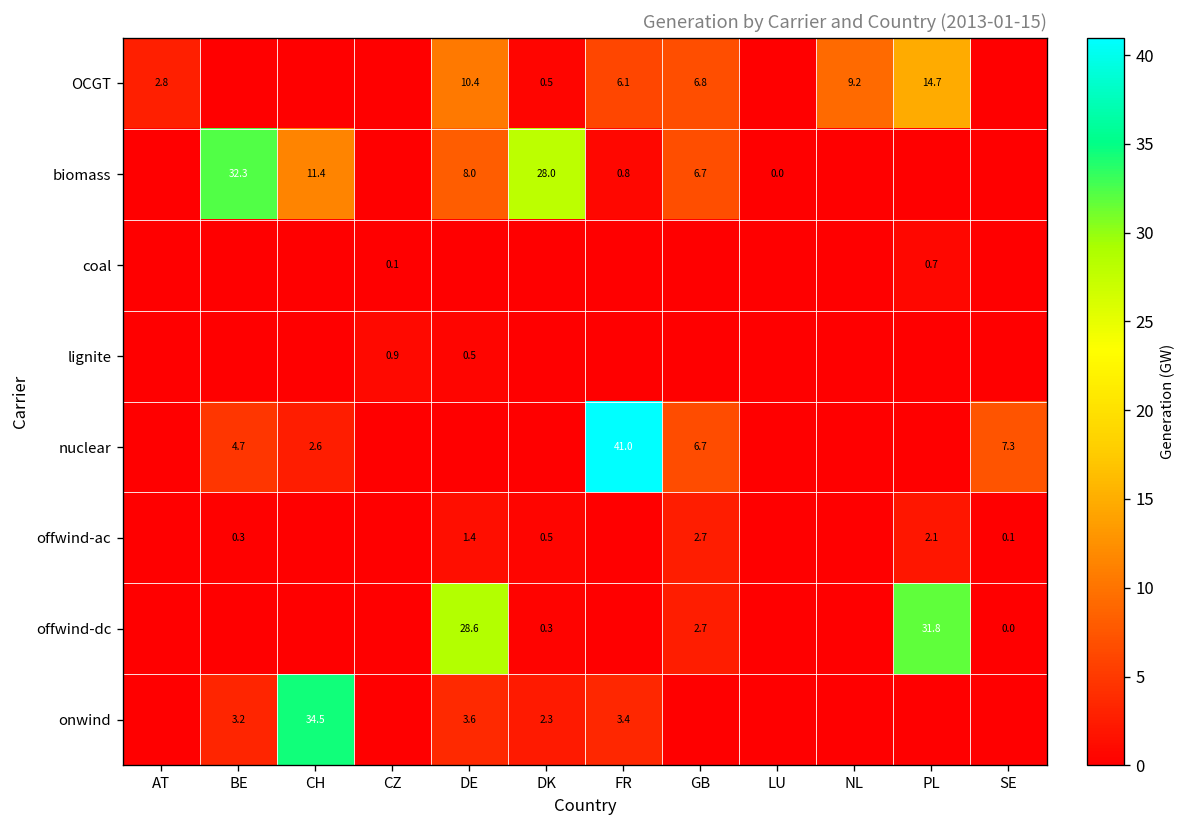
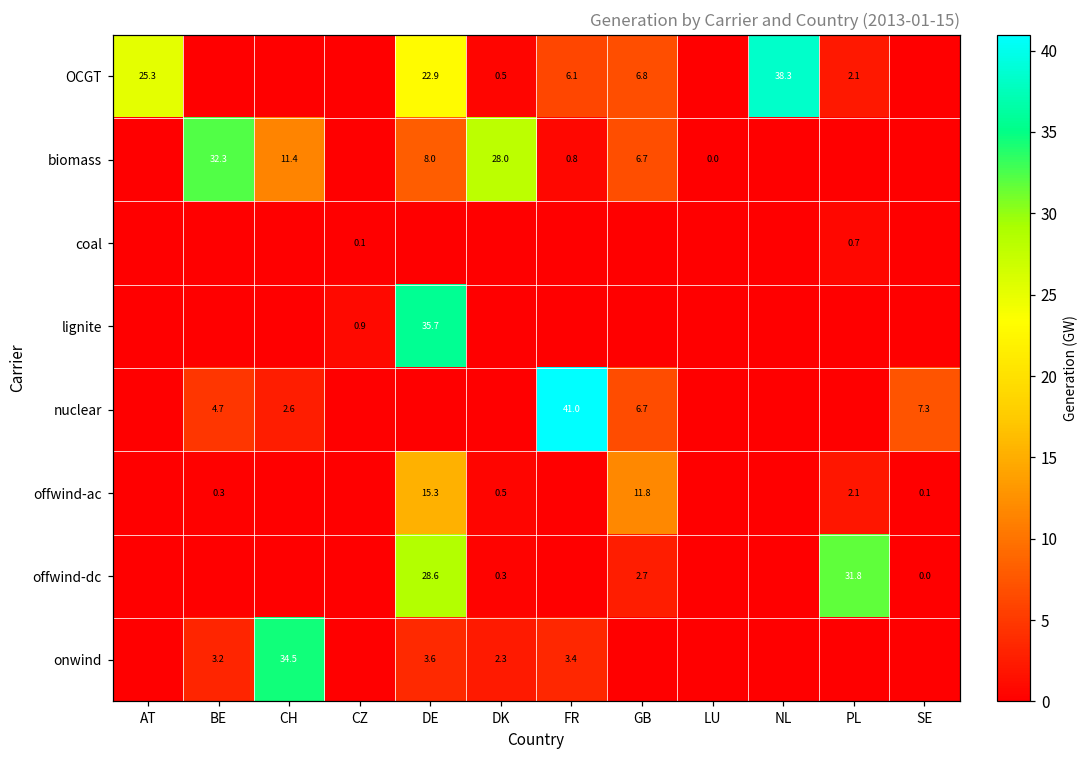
  {
    "OCGT": {
-     "AT": 2.8,
-     "DE": 10.4,
+     "AT": 25.3,
+     "DE": 22.9,
      "DK": 0.5,
      "FR": 6.1,
      "GB": 6.8,
-     "NL": 9.2,
-     "PL": 14.7
+     "NL": 38.3,
+     "PL": 2.1
    },
    "biomass": {
      "BE": 32.3,
      "CH": 11.4,
      "DE": 8.0,
      "DK": 28.0,
      "FR": 0.8,
      "GB": 6.7,
      "LU": 0.0
    },
    "coal": {
      "CZ": 0.1,
      "PL": 0.7
    },
    "lignite": {
      "CZ": 0.9,
-     "DE": 0.5
+     "DE": 35.7
    },
    "nuclear": {
      "BE": 4.7,
      "CH": 2.6,
      "FR": 41.0,
      "GB": 6.7,
      "SE": 7.3
    },
    "offwind-ac": {
      "BE": 0.3,
-     "DE": 1.4,
+     "DE": 15.3,
      "DK": 0.5,
-     "GB": 2.7,
+     "GB": 11.8,
      "PL": 2.1,
      "SE": 0.1
    },
    "offwind-dc": {
      "DE": 28.6,
      "DK": 0.3,
      "GB": 2.7,
      "PL": 31.8,
      "SE": 0.0
    },
    "onwind": {
      "BE": 3.2,
      "CH": 34.5,
      "DE": 3.6,
      "DK": 2.3,
      "FR": 3.4
    }
  }
